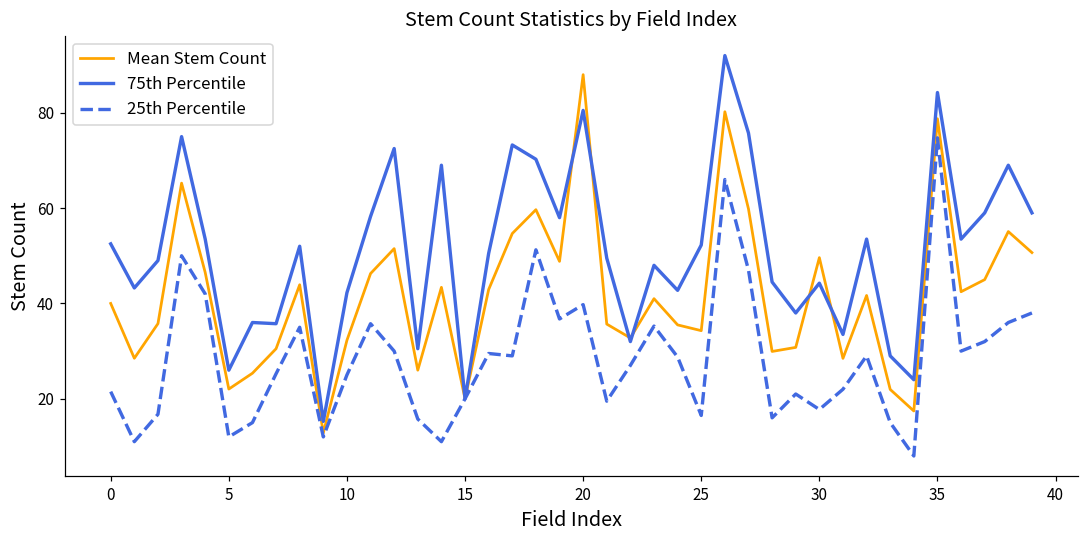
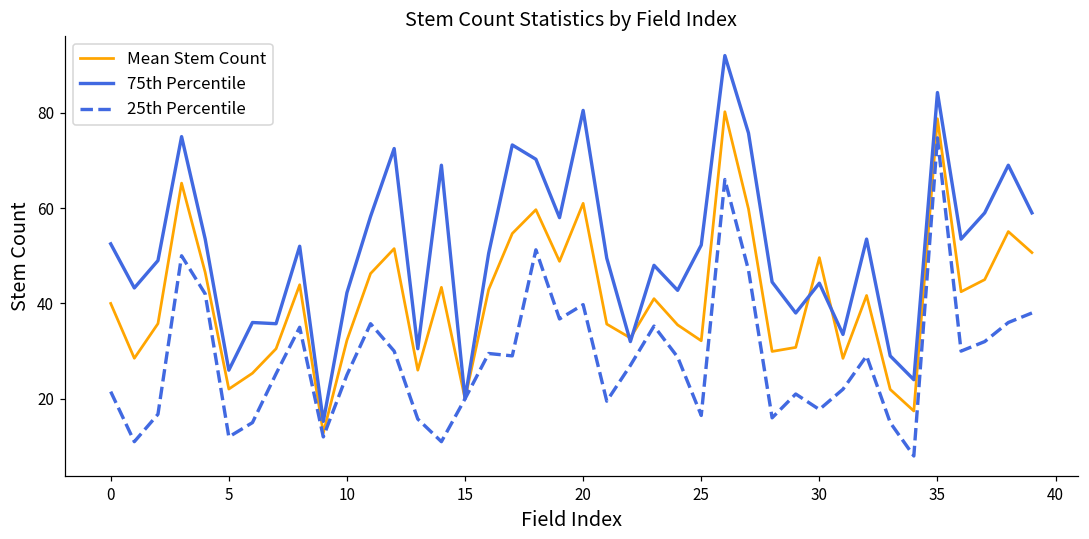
  {
    "Mean Stem Count": {
      "0": 40,
      "5": 22,
      "10": 32,
-     "20": 88,
-     "25": 34,
+     "20": 61,
+     "25": 32,
      "30": 50,
      "35": 79
    }
  }
